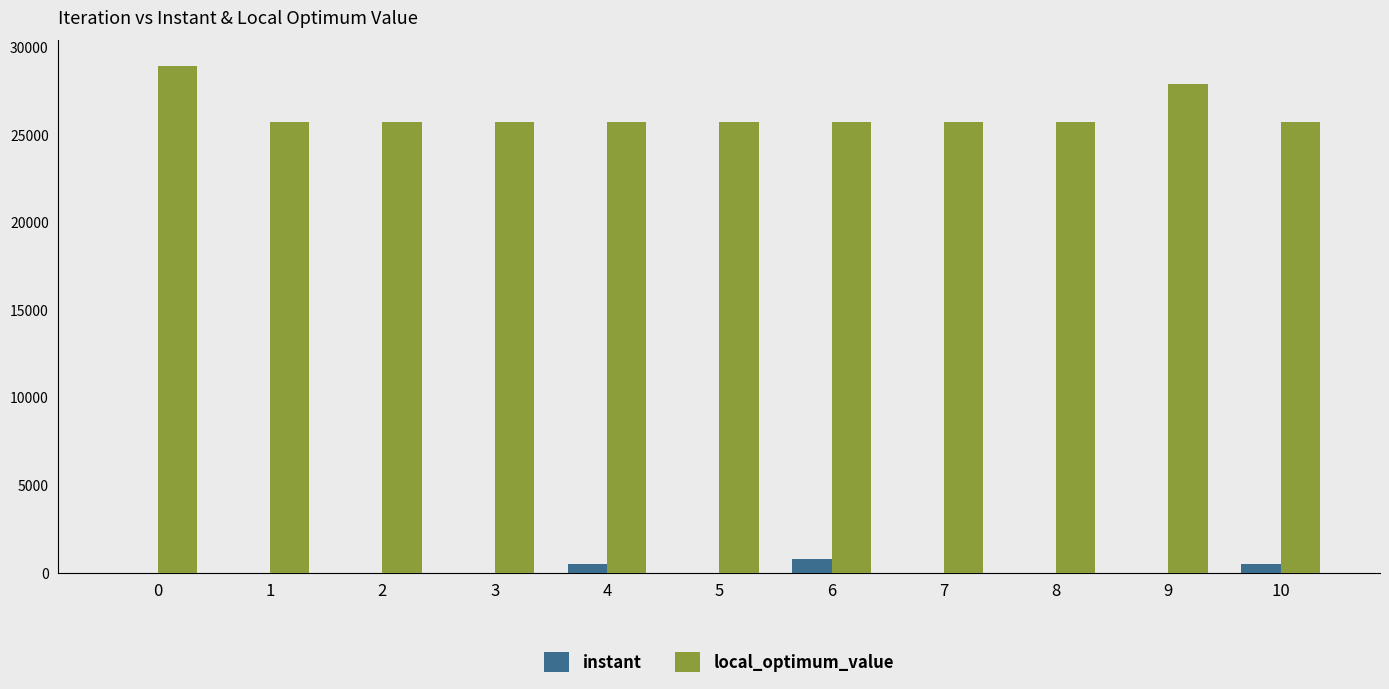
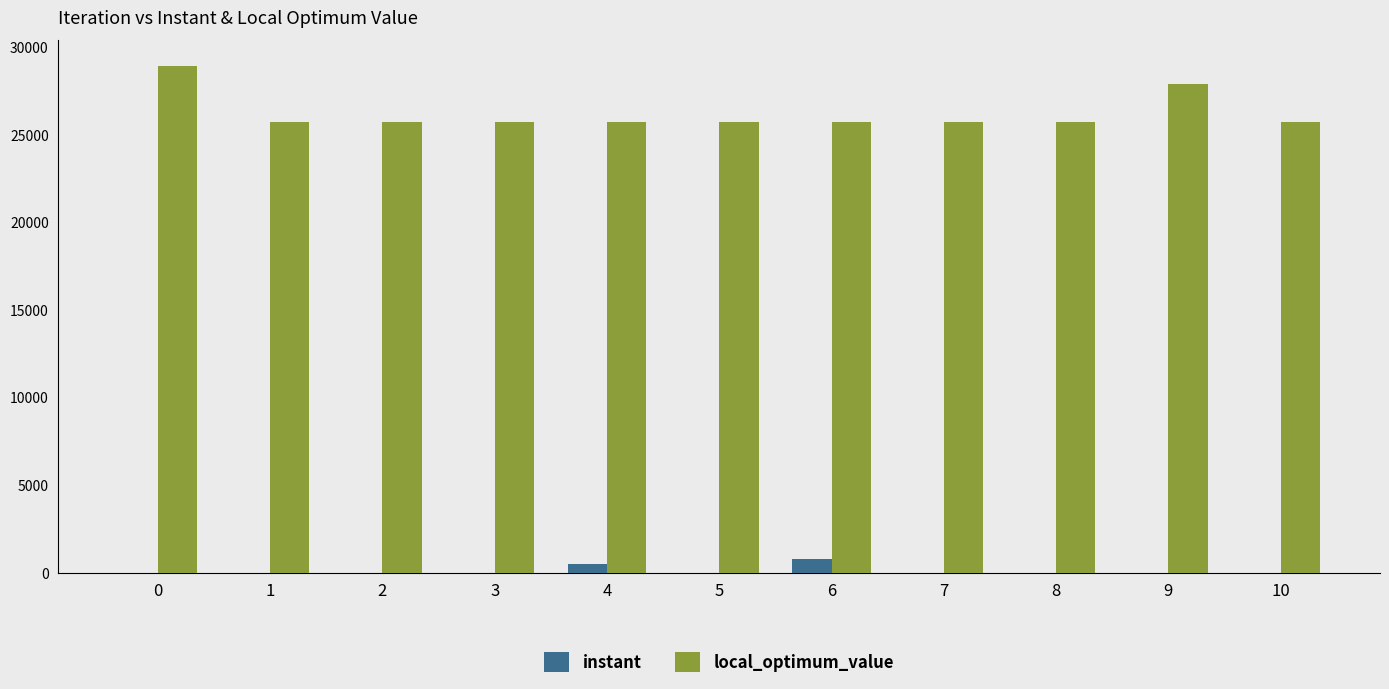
  {
    "instant": {
      "0": 0,
      "4": 500,
      "6": 800,
-     "10": 500
+     "10": 0
    },
    "local_optimum_value": {
      "0": 28900,
      "1": 25800,
      "2": 25800,
      "3": 25800,
      "4": 25800,
      "5": 25800,
      "6": 25800,
      "7": 25800,
      "8": 25800,
      "9": 27900,
      "10": 25800
    }
  }
